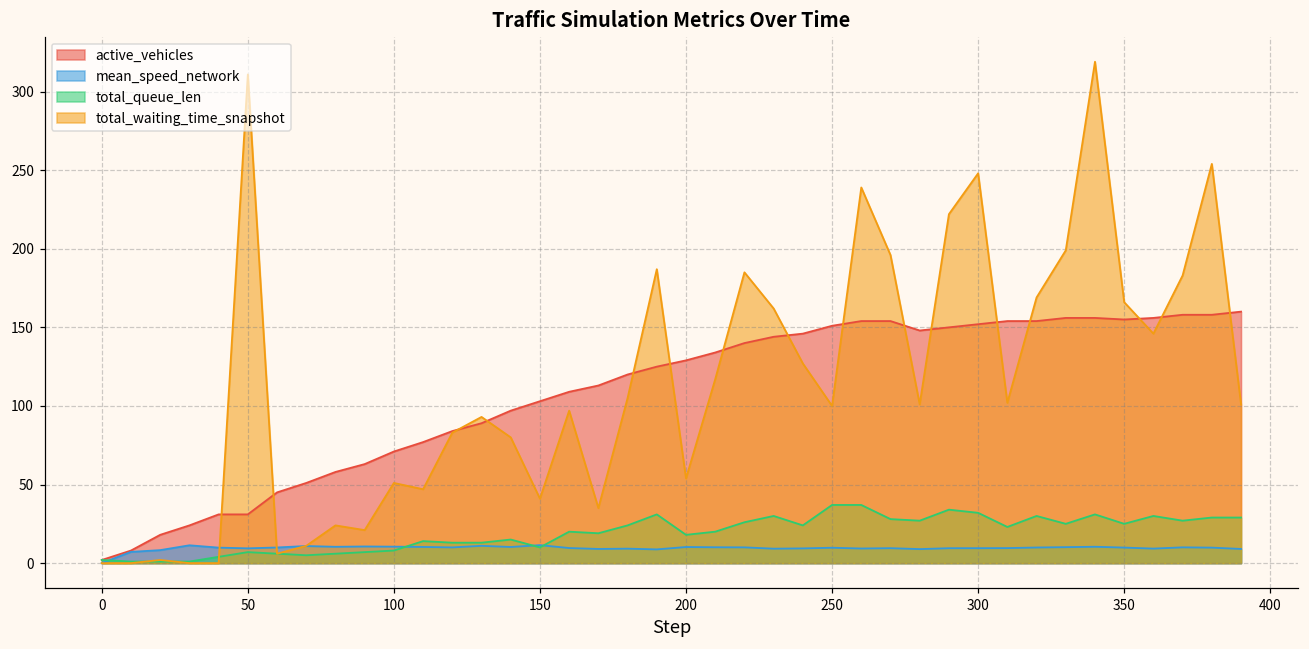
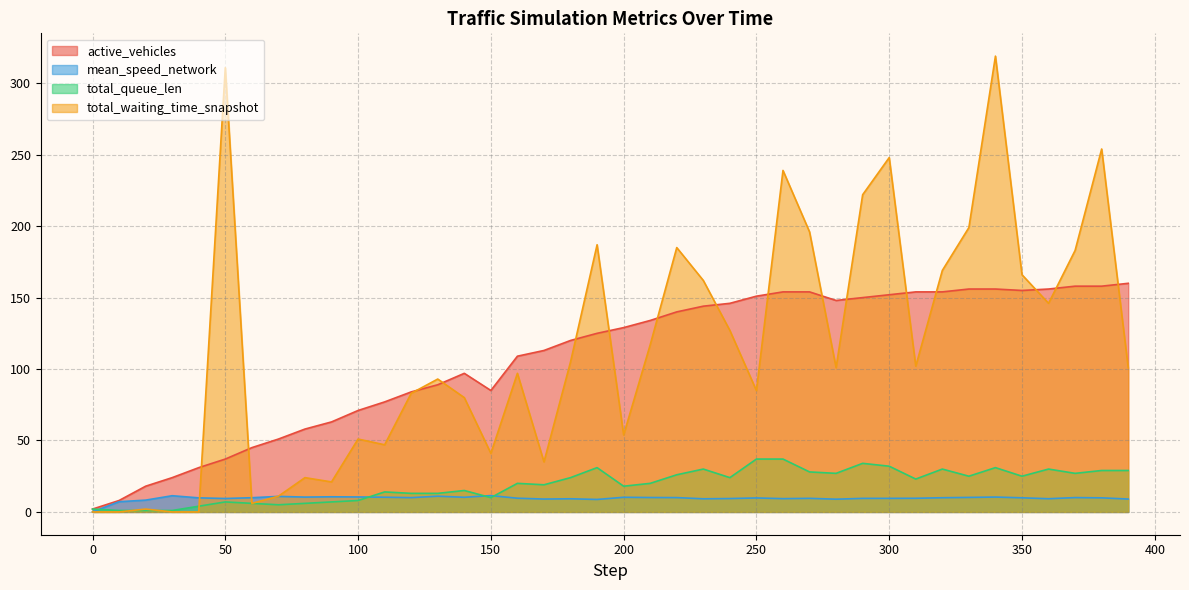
  {
    "active_vehicles": {
-     "50": 31,
+     "50": 37,
      "100": 71,
-     "150": 103,
+     "150": 85,
      "200": 129,
      "250": 151,
      "300": 152,
      "350": 155
    },
    "mean_speed_network": {
      "50": 9,
      "100": 10,
      "200": 10,
      "250": 10,
      "300": 10,
      "350": 10
    },
    "total_queue_len": {
      "50": 7,
      "100": 8,
      "200": 18,
      "250": 37,
      "300": 32,
      "350": 25
    },
    "total_waiting_time_snapshot": {
      "100": 51,
      "150": 41,
      "200": 54,
-     "250": 100,
+     "250": 85,
      "300": 248,
      "350": 166
    }
  }
